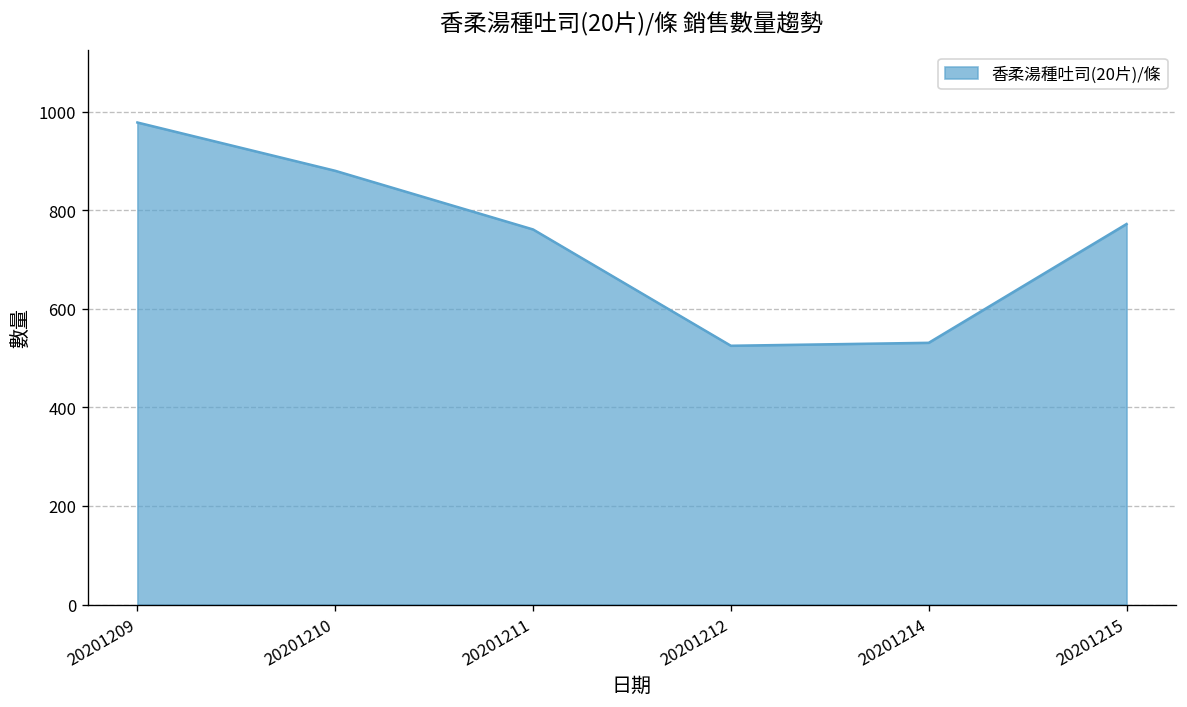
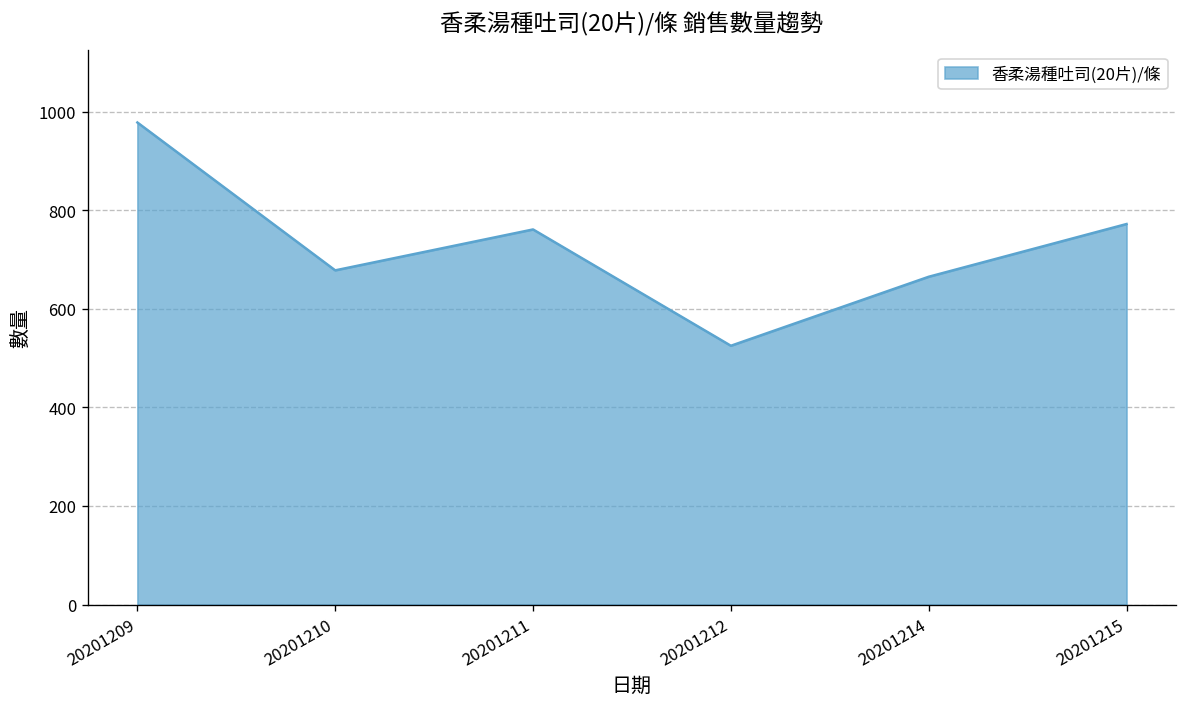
  {
    "20201209": 980,
-   "20201210": 880,
+   "20201210": 680,
    "20201211": 760,
    "20201212": 530,
-   "20201214": 530,
+   "20201214": 670,
    "20201215": 770
  }
